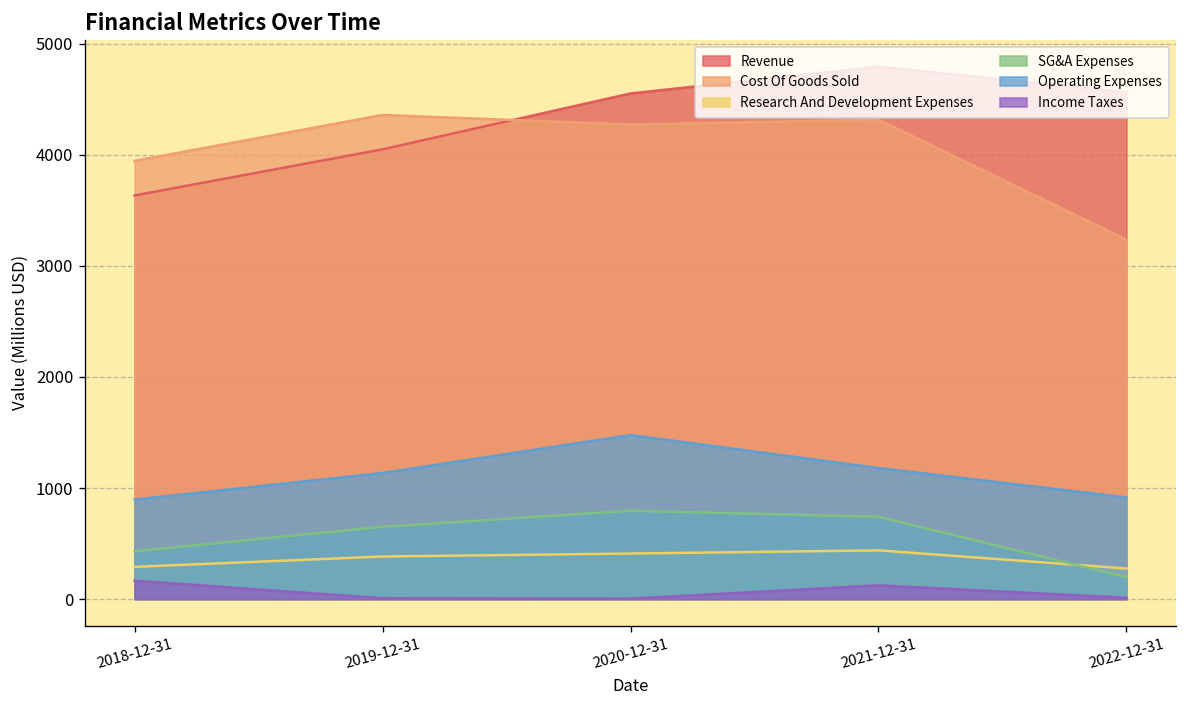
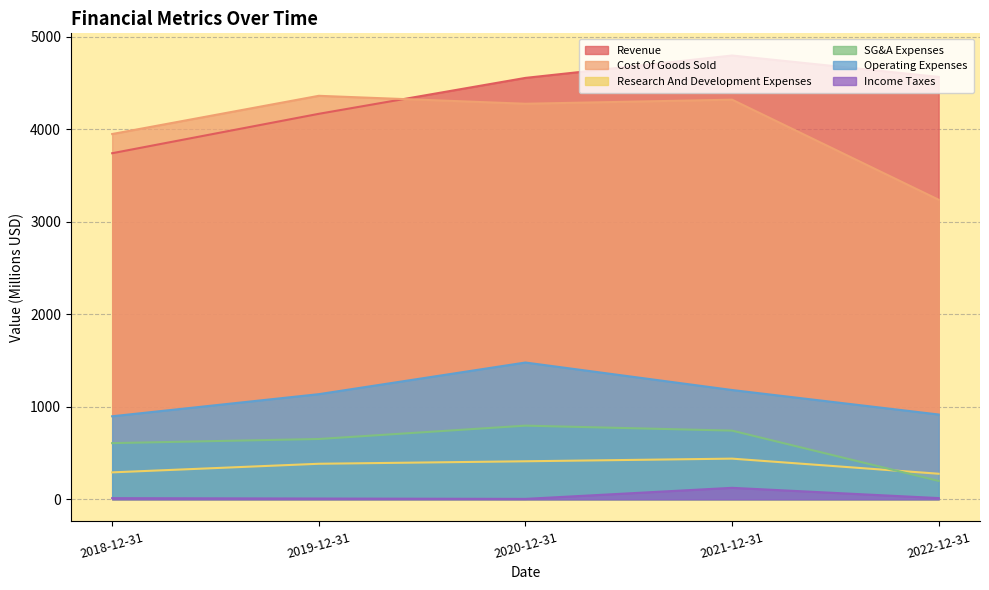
  {
    "Revenue": {
-     "2018-12-31": 3600,
-     "2019-12-31": 4000,
+     "2018-12-31": 3700,
+     "2019-12-31": 4200,
      "2020-12-31": 4600
    },
    "SG&A Expenses": {
-     "2018-12-31": 400,
+     "2018-12-31": 600,
      "2019-12-31": 700,
      "2020-12-31": 800,
      "2021-12-31": 700,
      "2022-12-31": 200
    },
    "Operating Expenses": {
      "2018-12-31": 900,
      "2019-12-31": 1100,
      "2020-12-31": 1500,
      "2021-12-31": 1200,
      "2022-12-31": 900
    },
    "Income Taxes": {
-     "2018-12-31": 200,
+     "2018-12-31": 0,
      "2019-12-31": 0,
      "2020-12-31": 0,
      "2021-12-31": 100,
      "2022-12-31": 0
    }
  }
